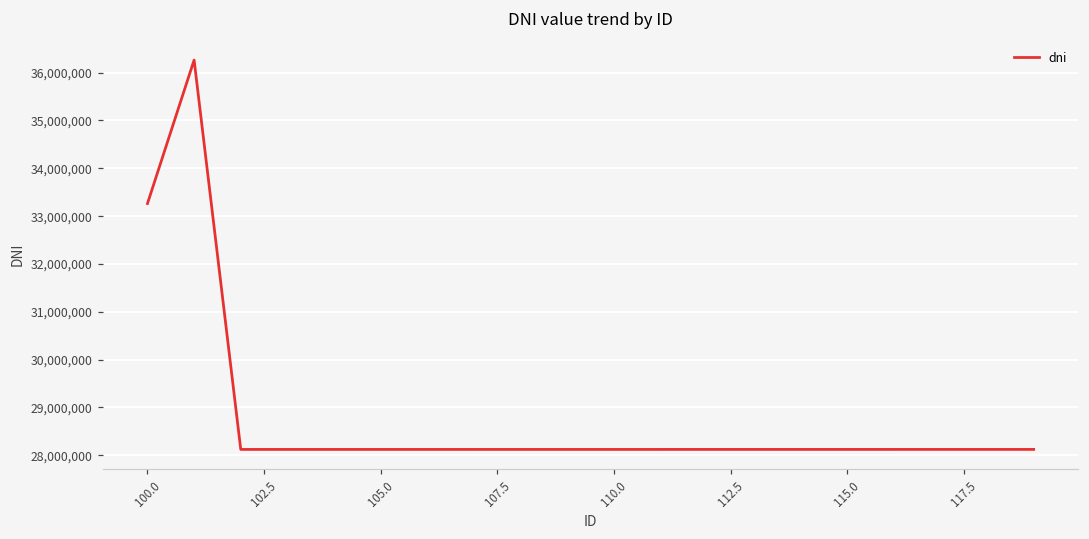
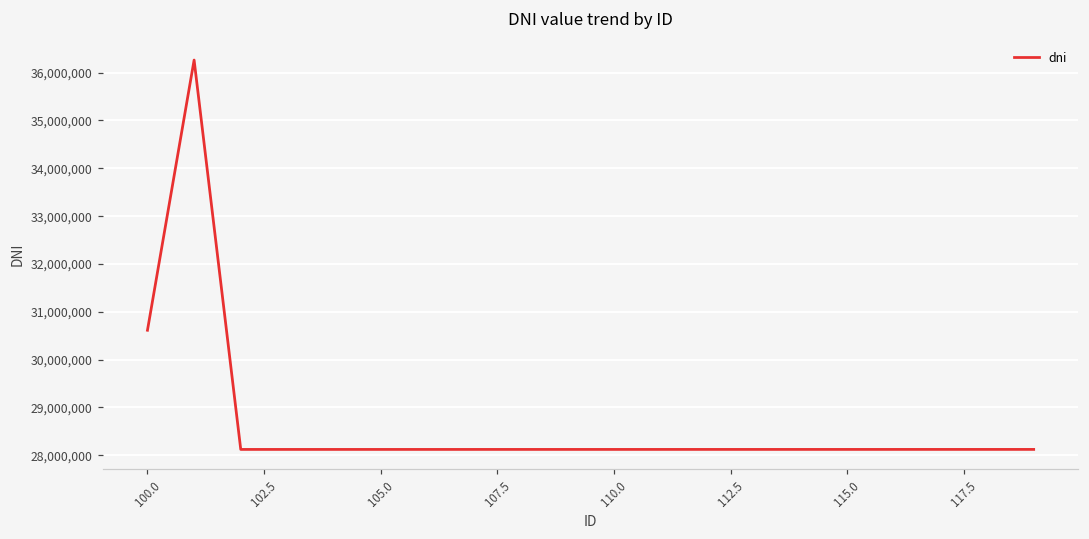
  {
-   "100.0": "33,300,000",
+   "100.0": "30,600,000",
    "105.0": "28,100,000",
    "110.0": "28,100,000",
    "115.0": "28,100,000"
  }
